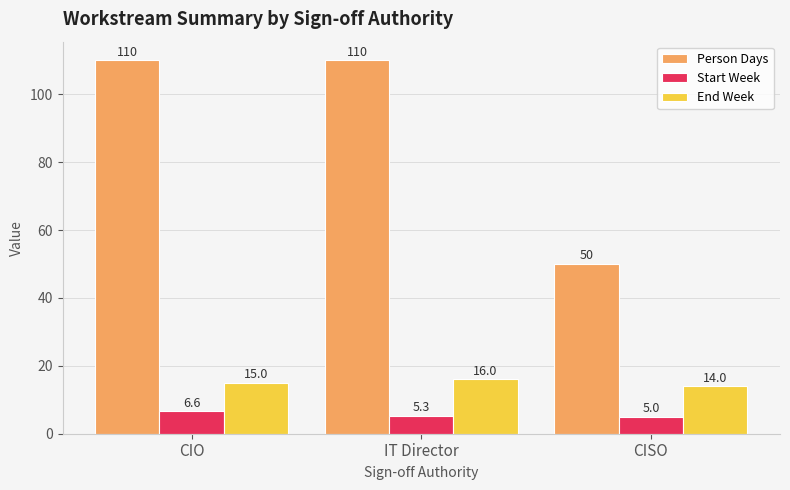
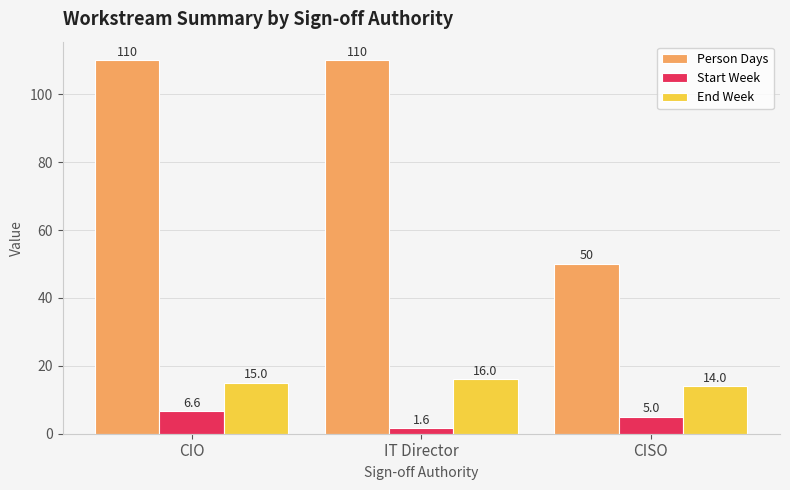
  {
    "Start Week": {
      "CIO": 6.6,
-     "IT Director": 5.3,
+     "IT Director": 1.6,
      "CISO": 5.0
    }
  }
